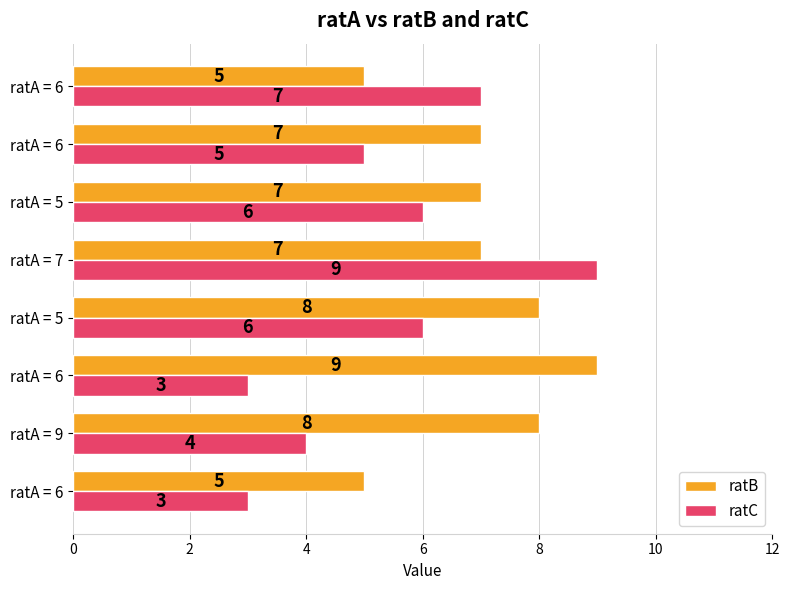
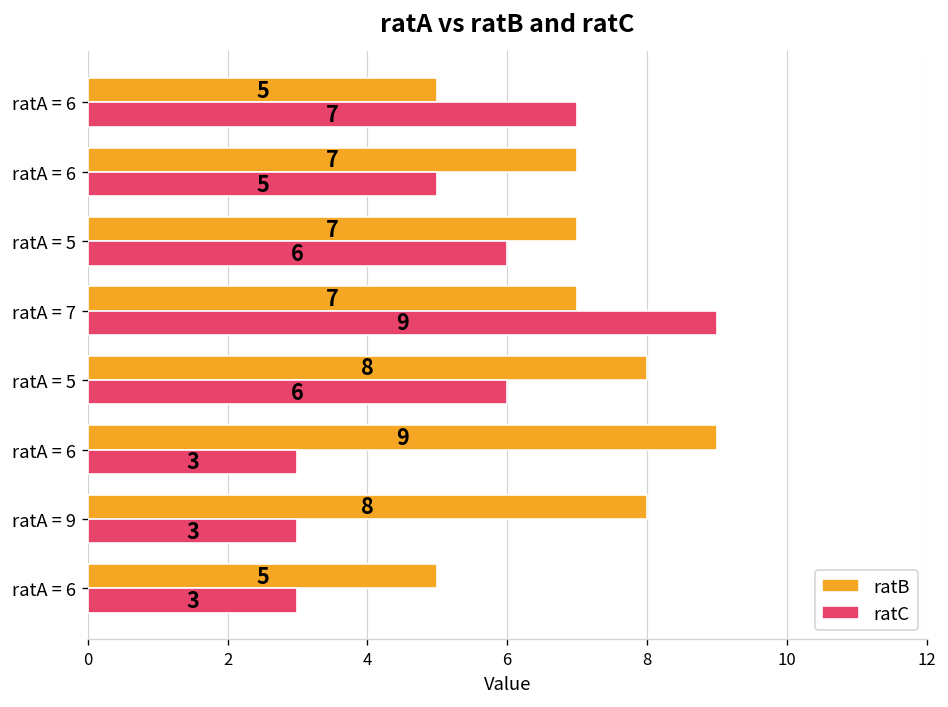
  {
    "ratB": {
      "ratA = 7": 7,
      "ratA = 9": 8
    },
    "ratC": {
      "ratA = 7": 9,
-     "ratA = 9": 4
+     "ratA = 9": 3
    }
  }
